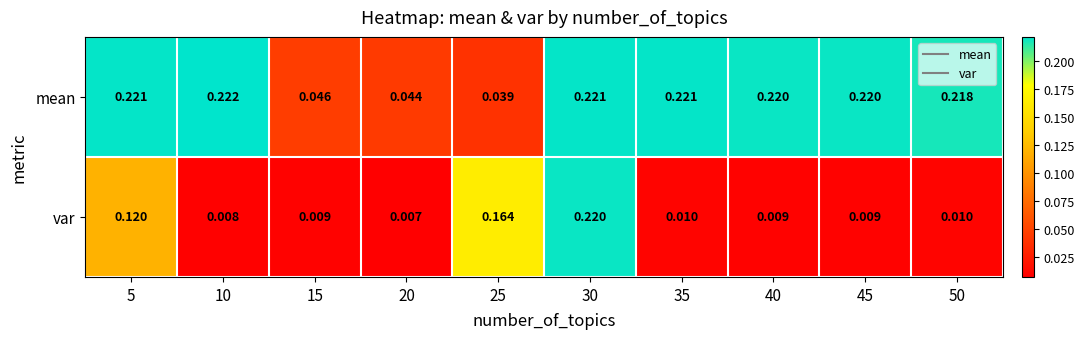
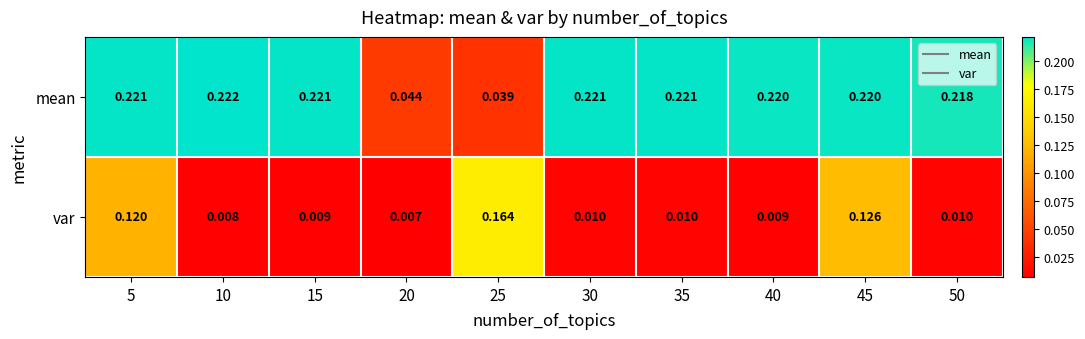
  {
    "mean": {
      "5": 0.221,
      "10": 0.222,
-     "15": 0.046,
+     "15": 0.221,
      "20": 0.044,
      "25": 0.039,
      "30": 0.221,
      "35": 0.221,
      "40": 0.220,
      "45": 0.220,
      "50": 0.218
    },
    "var": {
      "5": 0.120,
      "10": 0.008,
      "15": 0.009,
      "20": 0.007,
      "25": 0.164,
-     "30": 0.220,
+     "30": 0.010,
      "35": 0.010,
      "40": 0.009,
-     "45": 0.009,
+     "45": 0.126,
      "50": 0.010
    }
  }
